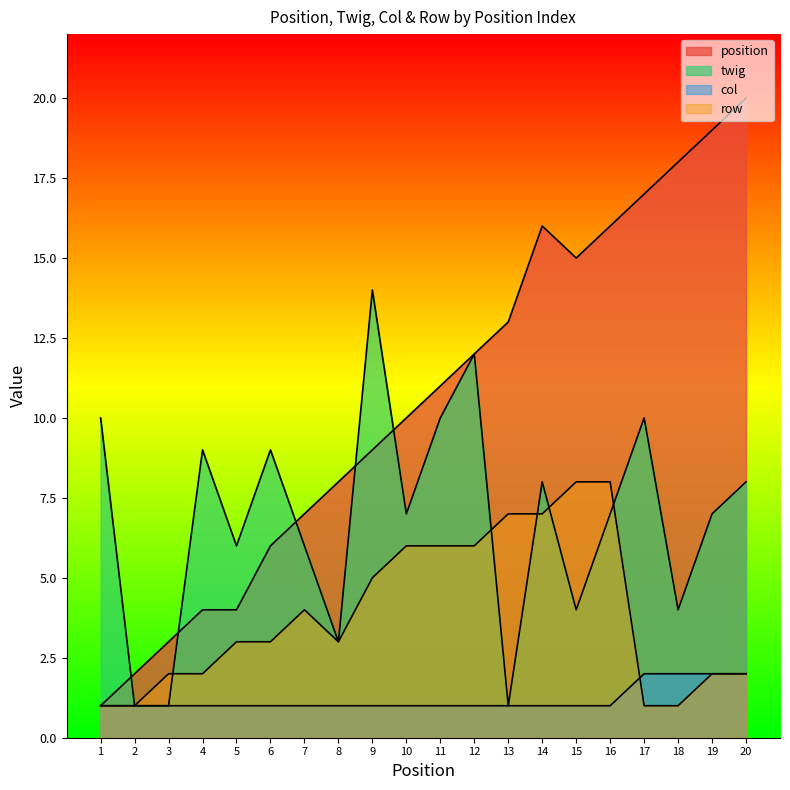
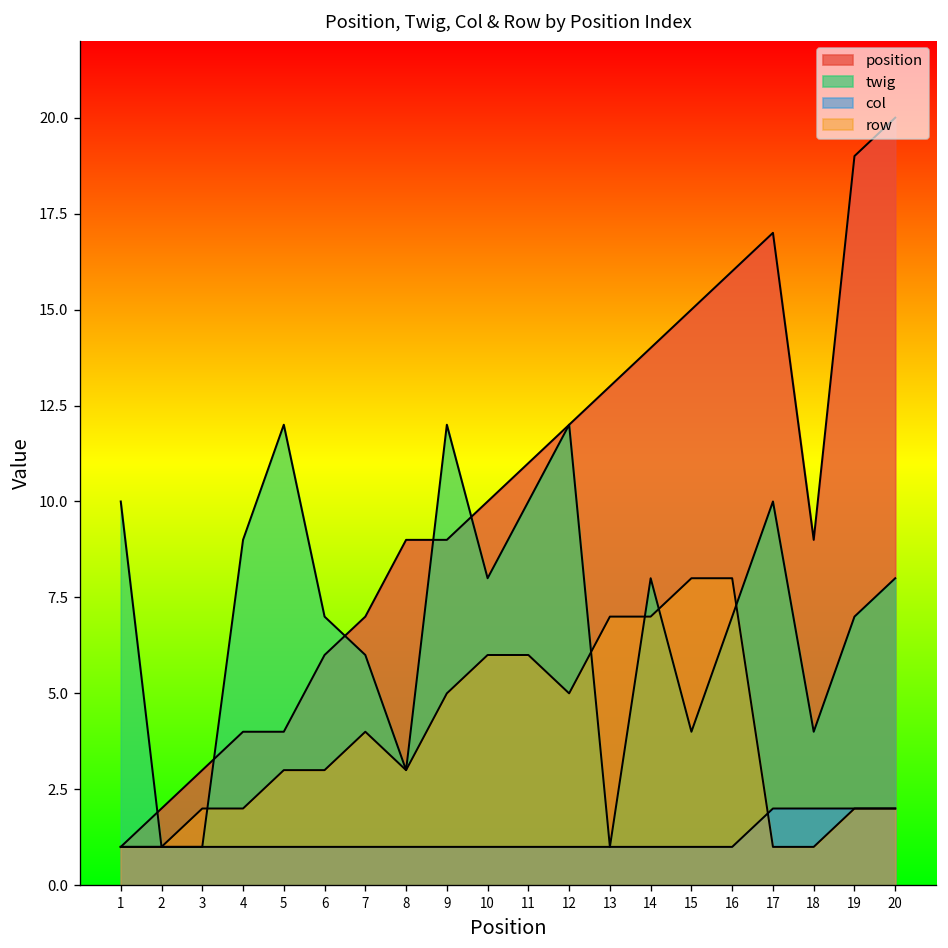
  {
    "position": {
      "2": 2,
      "3": 3,
      "4": 4,
      "5": 4,
      "6": 6,
      "7": 7,
-     "8": 8,
+     "8": 9,
      "9": 9,
      "10": 10,
      "11": 11,
      "13": 13,
-     "14": 16,
+     "14": 14,
      "15": 15,
      "16": 16,
      "17": 17,
-     "18": 18,
+     "18": 9,
      "19": 19
    },
    "twig": {
      "1": 10,
      "4": 9,
-     "5": 6,
-     "6": 9,
+     "5": 12,
+     "6": 7,
      "7": 6,
-     "9": 14,
-     "10": 7,
+     "9": 12,
+     "10": 8,
      "11": 10,
      "14": 8,
      "15": 4,
      "16": 7,
      "17": 10,
      "18": 4,
      "19": 7,
      "20": 8
    },
    "col": {
      "4": 1,
      "5": 1,
      "6": 1,
      "7": 1,
      "8": 1,
      "9": 1,
      "10": 1,
      "11": 1,
      "12": 1,
      "14": 1,
      "15": 1,
      "16": 1,
      "17": 2,
      "18": 2
    },
    "row": {
      "3": 2,
      "4": 2,
      "5": 3,
      "6": 3,
      "7": 4,
      "9": 5,
      "10": 6,
      "11": 6,
-     "12": 6,
+     "12": 5,
      "13": 7,
      "14": 7,
      "15": 8,
      "16": 8,
      "17": 1,
      "18": 1
    }
  }
